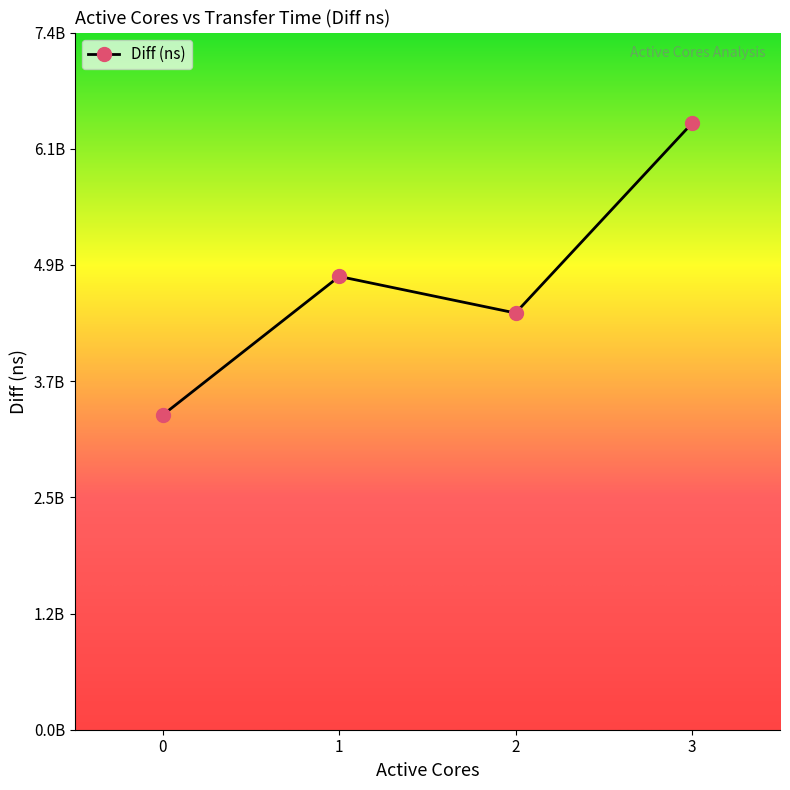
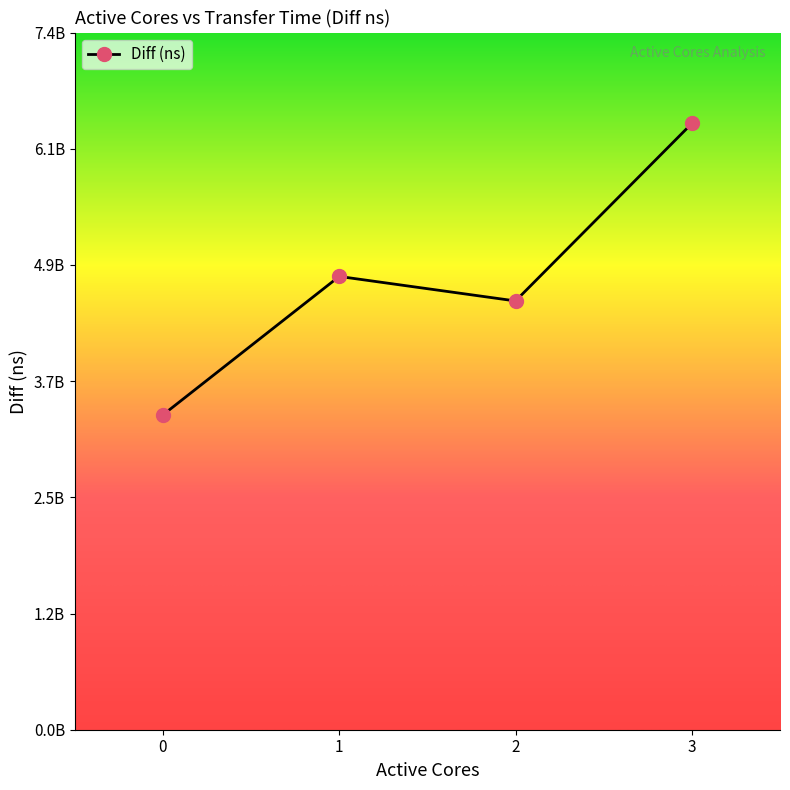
  {
    "0": 3300000000,
    "1": 4800000000,
-   "2": 4400000000,
+   "2": 4500000000,
    "3": 6400000000
  }
